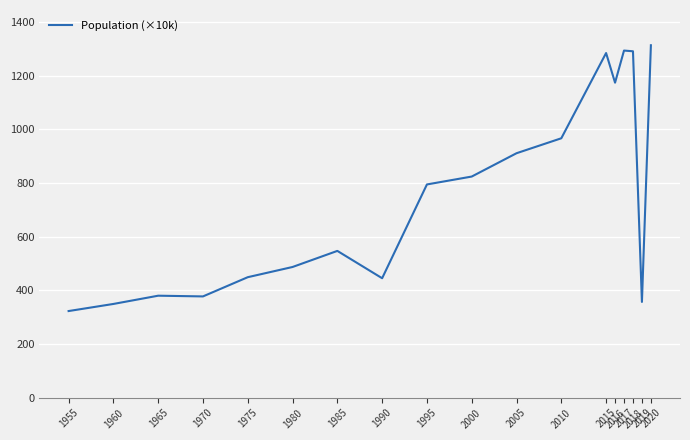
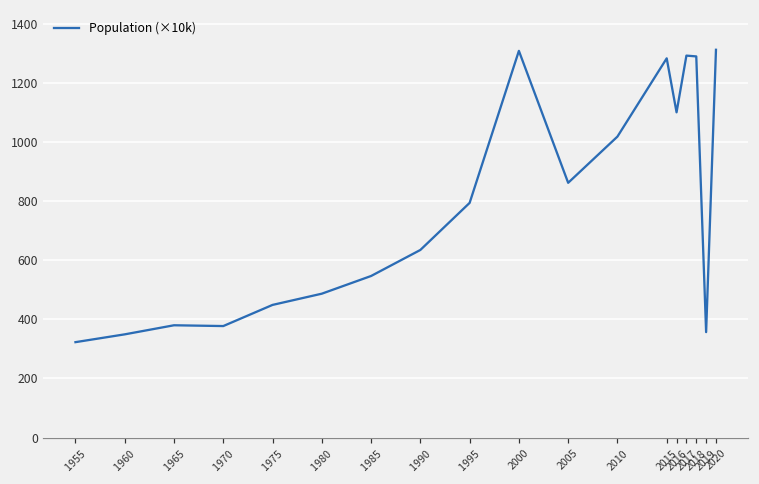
  {
    "1955": 320,
    "1960": 350,
    "1965": 380,
    "1970": 380,
    "1975": 450,
    "1980": 490,
    "1985": 550,
-   "1990": 450,
+   "1990": 640,
    "1995": 790,
-   "2000": 820,
-   "2005": 910,
-   "2010": 970,
+   "2000": 1310,
+   "2005": 860,
+   "2010": 1020,
    "2015": 1280,
-   "2016": 1170,
+   "2016": 1100,
    "2017": 1290,
    "2018": 1290,
    "2019": 360,
    "2020": 1310
  }
